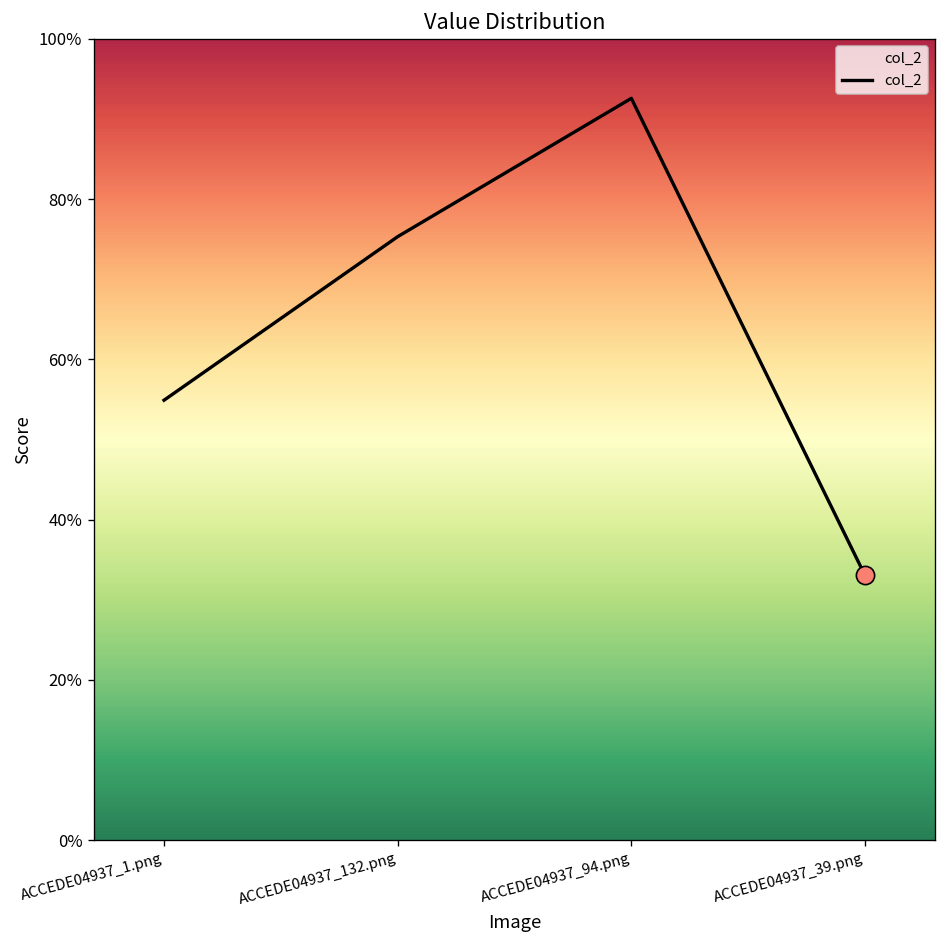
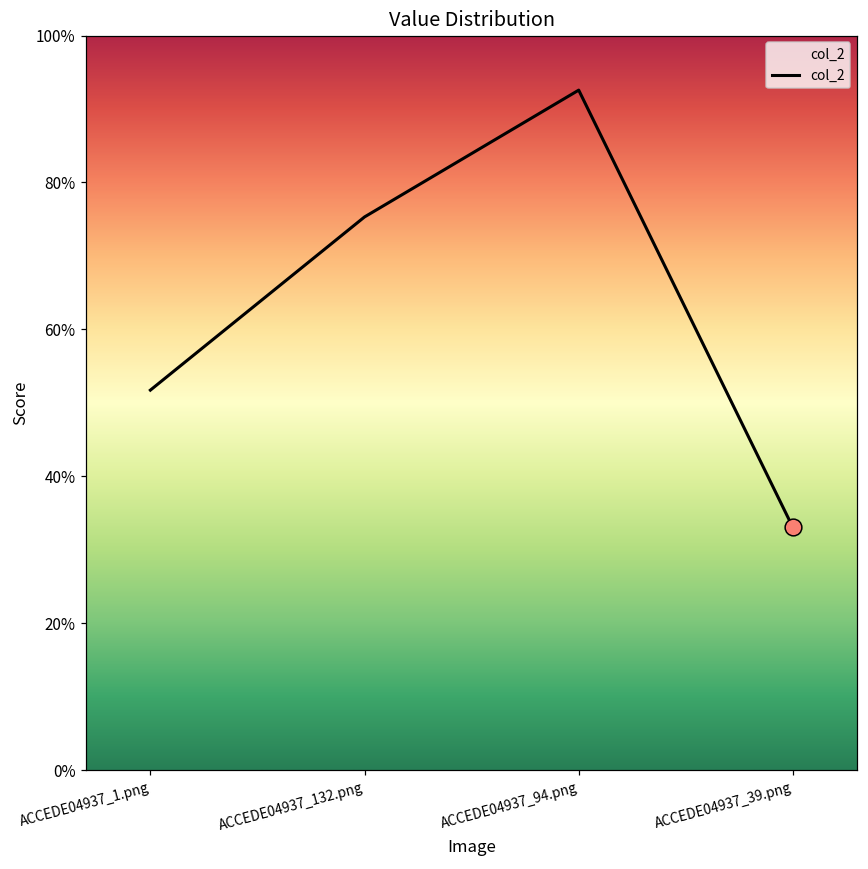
  {
    "col_2": {
-     "ACCEDE04937_1.png": "55%",
+     "ACCEDE04937_1.png": "52%",
      "ACCEDE04937_132.png": "75%",
      "ACCEDE04937_94.png": "93%"
    }
  }
